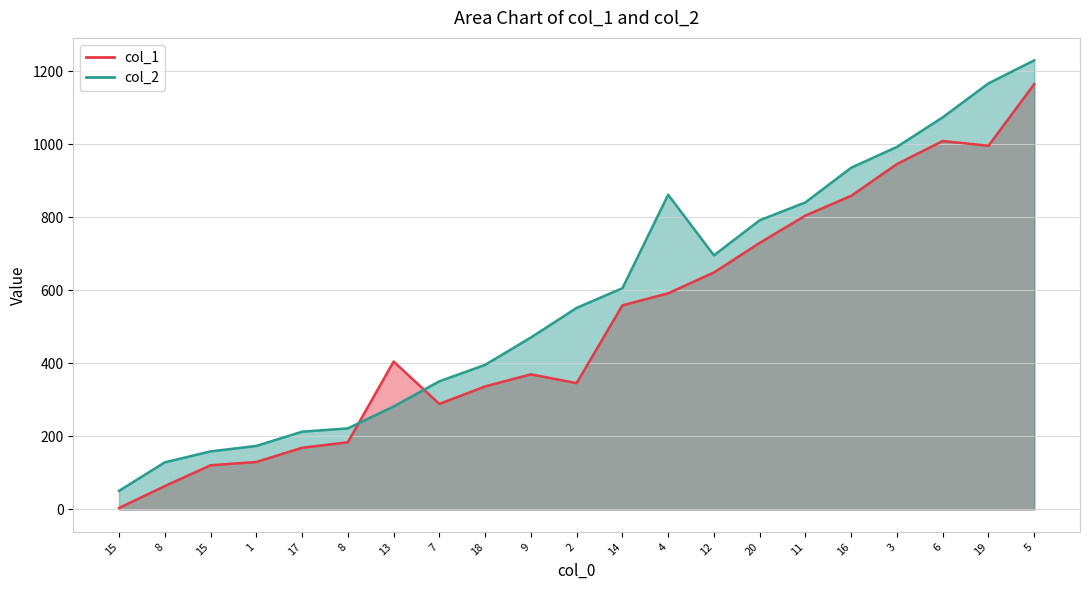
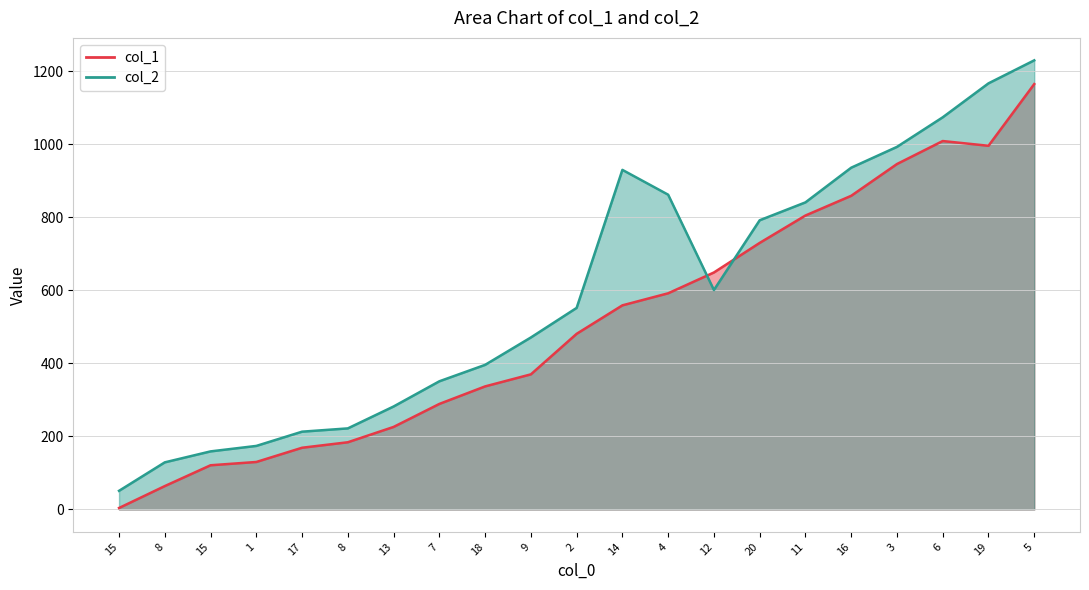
  {
    "col_1": {
      "1": 130,
      "17": 170,
-     "13": 410,
+     "13": 230,
      "7": 290,
      "18": 340,
      "9": 370,
-     "2": 350,
+     "2": 480,
      "14": 560,
      "4": 590,
      "12": 650,
      "20": 730,
      "11": 810,
      "16": 860,
      "3": 950,
      "6": 1010,
      "19": 1000,
      "5": 1170
    },
    "col_2": {
      "1": 170,
      "17": 210,
      "13": 280,
      "7": 350,
      "18": 400,
      "9": 470,
      "2": 550,
-     "14": 610,
+     "14": 930,
      "4": 860,
-     "12": 700,
+     "12": 600,
      "20": 790,
      "11": 840,
      "16": 940,
      "3": 990,
      "6": 1070,
      "19": 1170,
      "5": 1230
    }
  }
